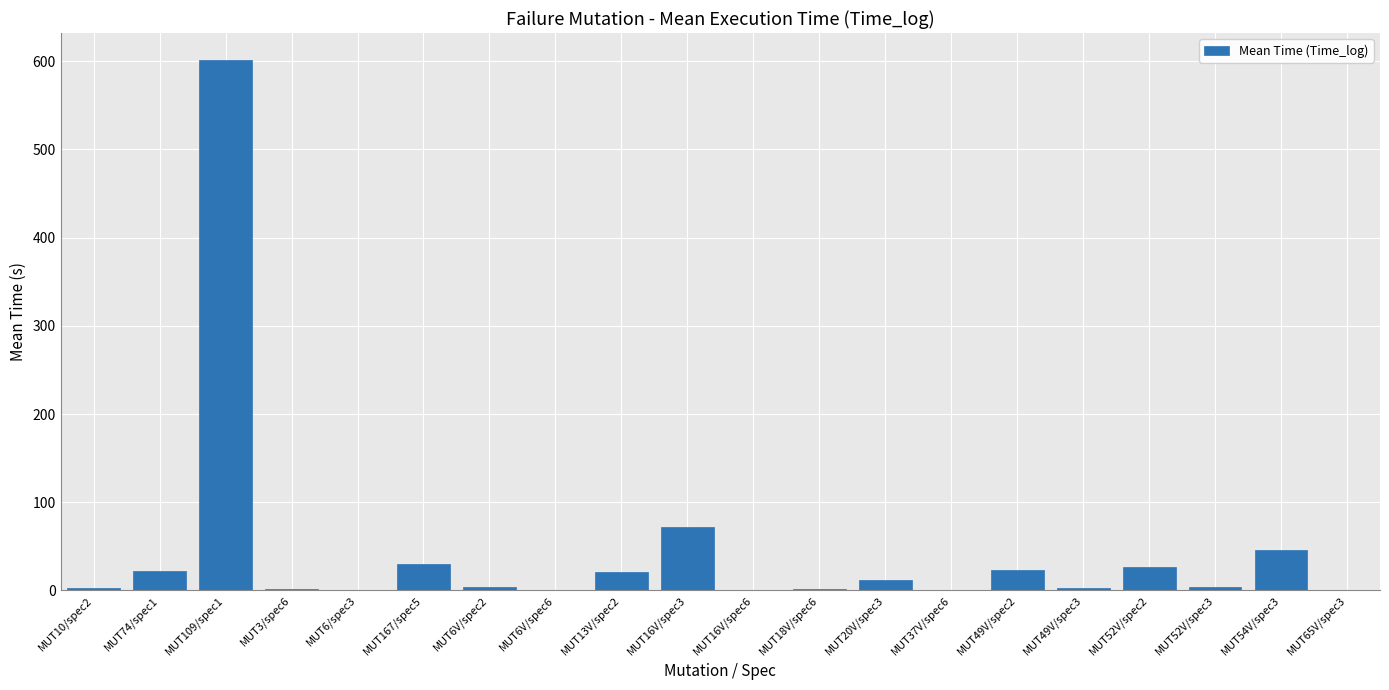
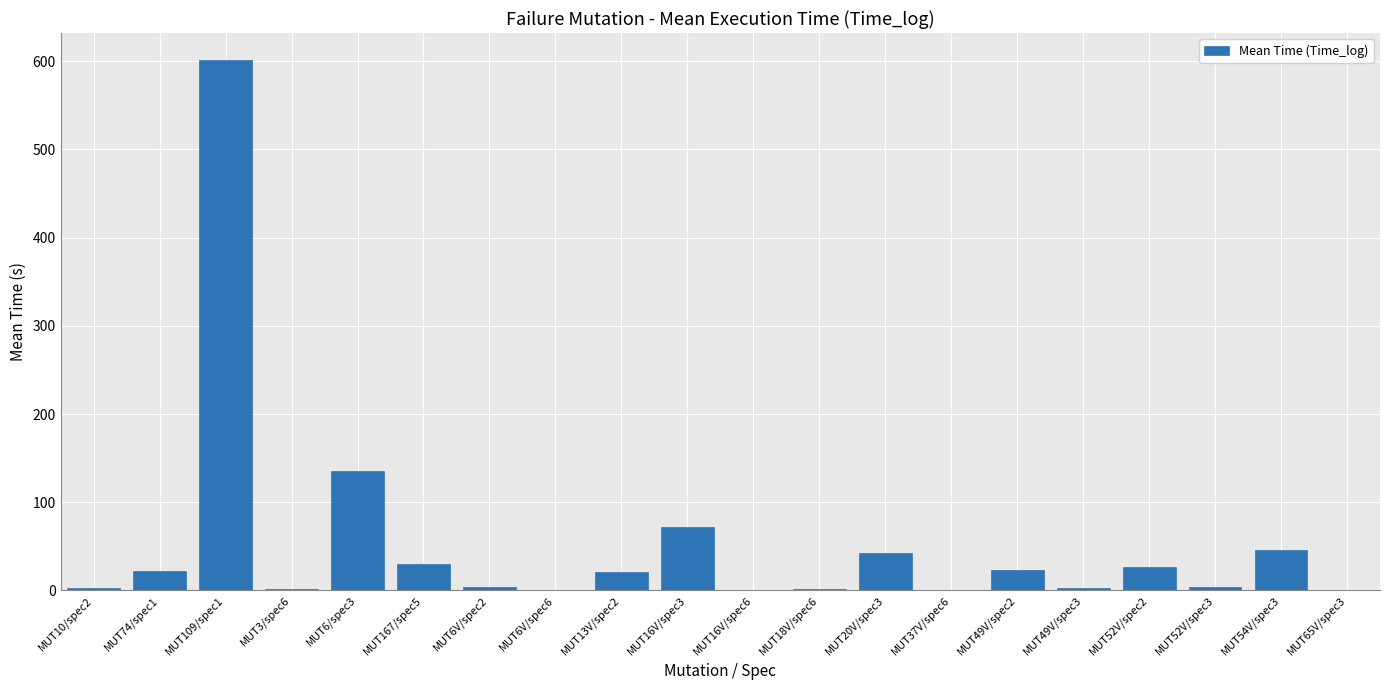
  {
    "MUT74/spec1": 20,
    "MUT109/spec1": 600,
-   "MUT6/spec3": 0,
+   "MUT6/spec3": 140,
    "MUT167/spec5": 30,
    "MUT6V/spec2": 0,
    "MUT13V/spec2": 20,
    "MUT16V/spec3": 70,
-   "MUT20V/spec3": 10,
+   "MUT20V/spec3": 40,
    "MUT49V/spec2": 20,
    "MUT52V/spec2": 30,
    "MUT52V/spec3": 0,
    "MUT54V/spec3": 50,
    "MUT65V/spec3": 0
  }
